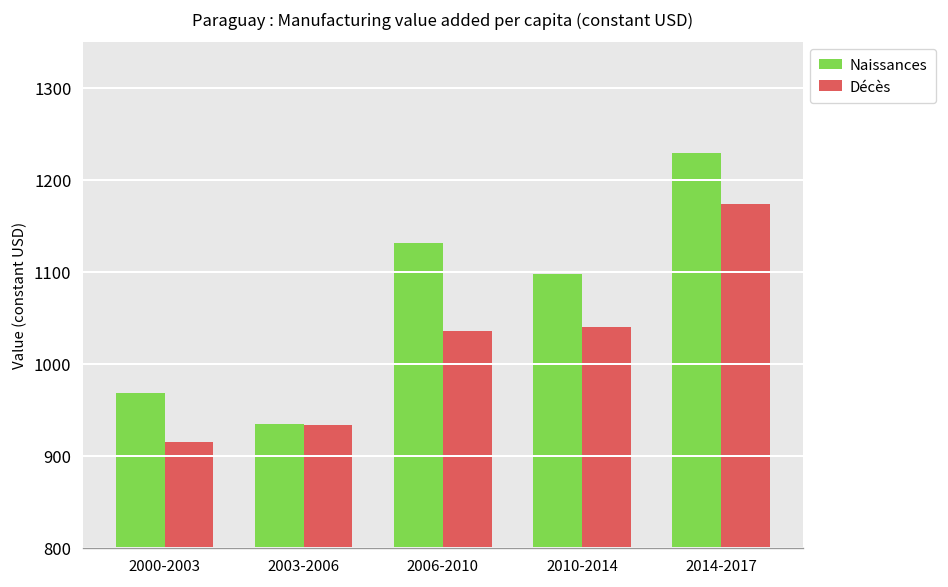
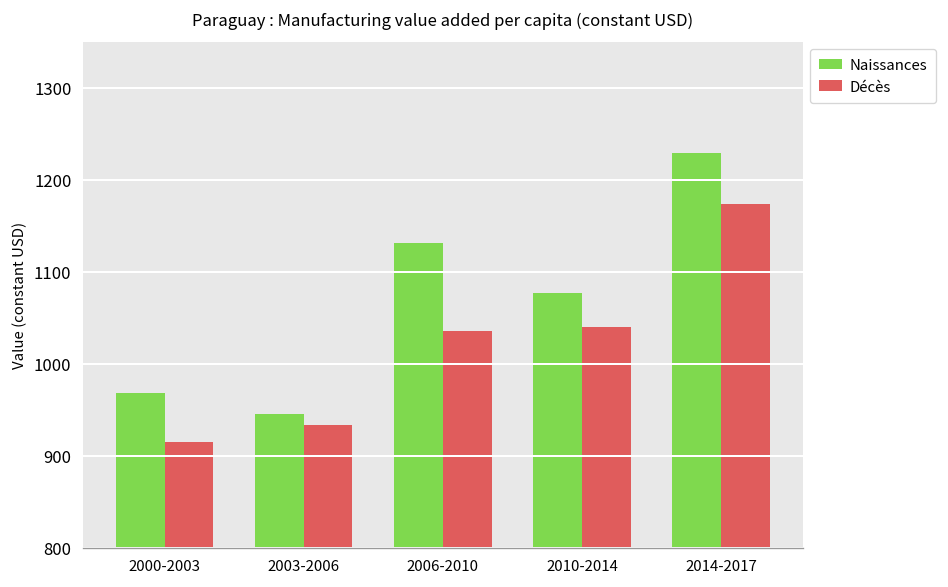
  {
    "Naissances": {
      "2000-2003": 970,
-     "2003-2006": 930,
+     "2003-2006": 950,
      "2006-2010": 1130,
-     "2010-2014": 1100,
+     "2010-2014": 1080,
      "2014-2017": 1230
    },
    "Décès": {
      "2000-2003": 910,
      "2003-2006": 930,
      "2006-2010": 1040,
      "2010-2014": 1040,
      "2014-2017": 1170
    }
  }
